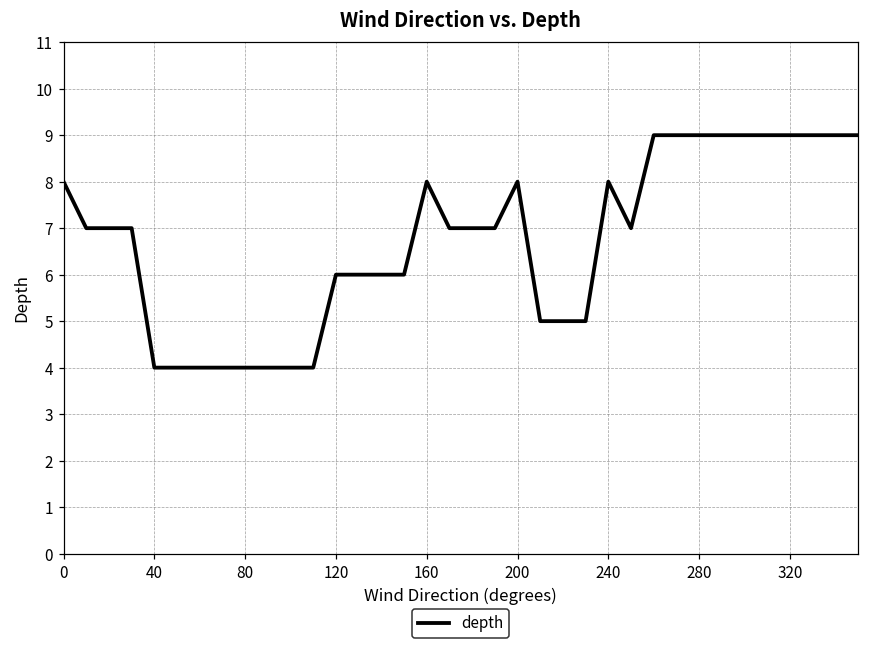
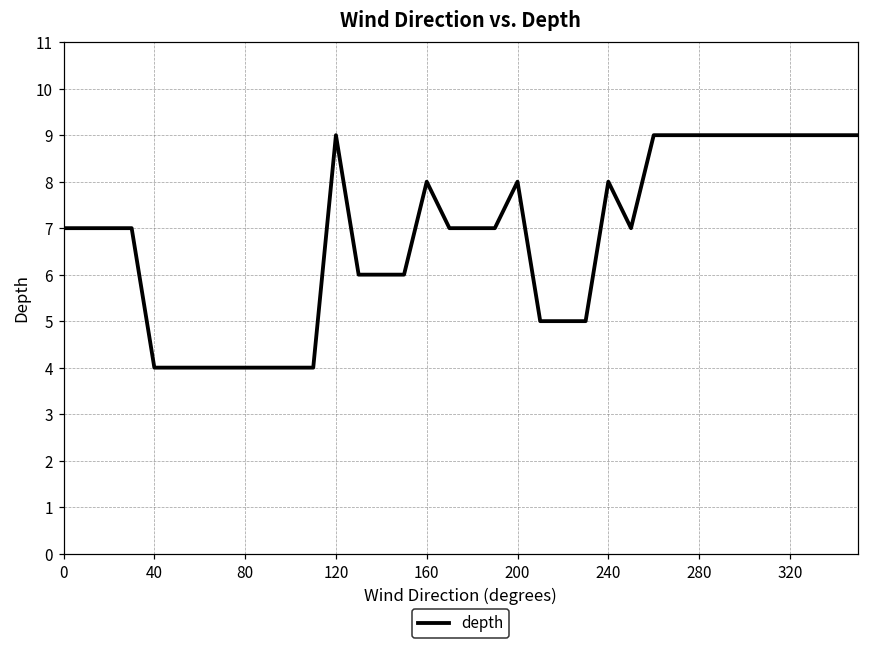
  {
-   "0": 8,
+   "0": 7,
    "40": 4,
    "80": 4,
-   "120": 6,
+   "120": 9,
    "160": 8,
    "200": 8,
    "240": 8,
    "280": 9,
    "320": 9
  }
